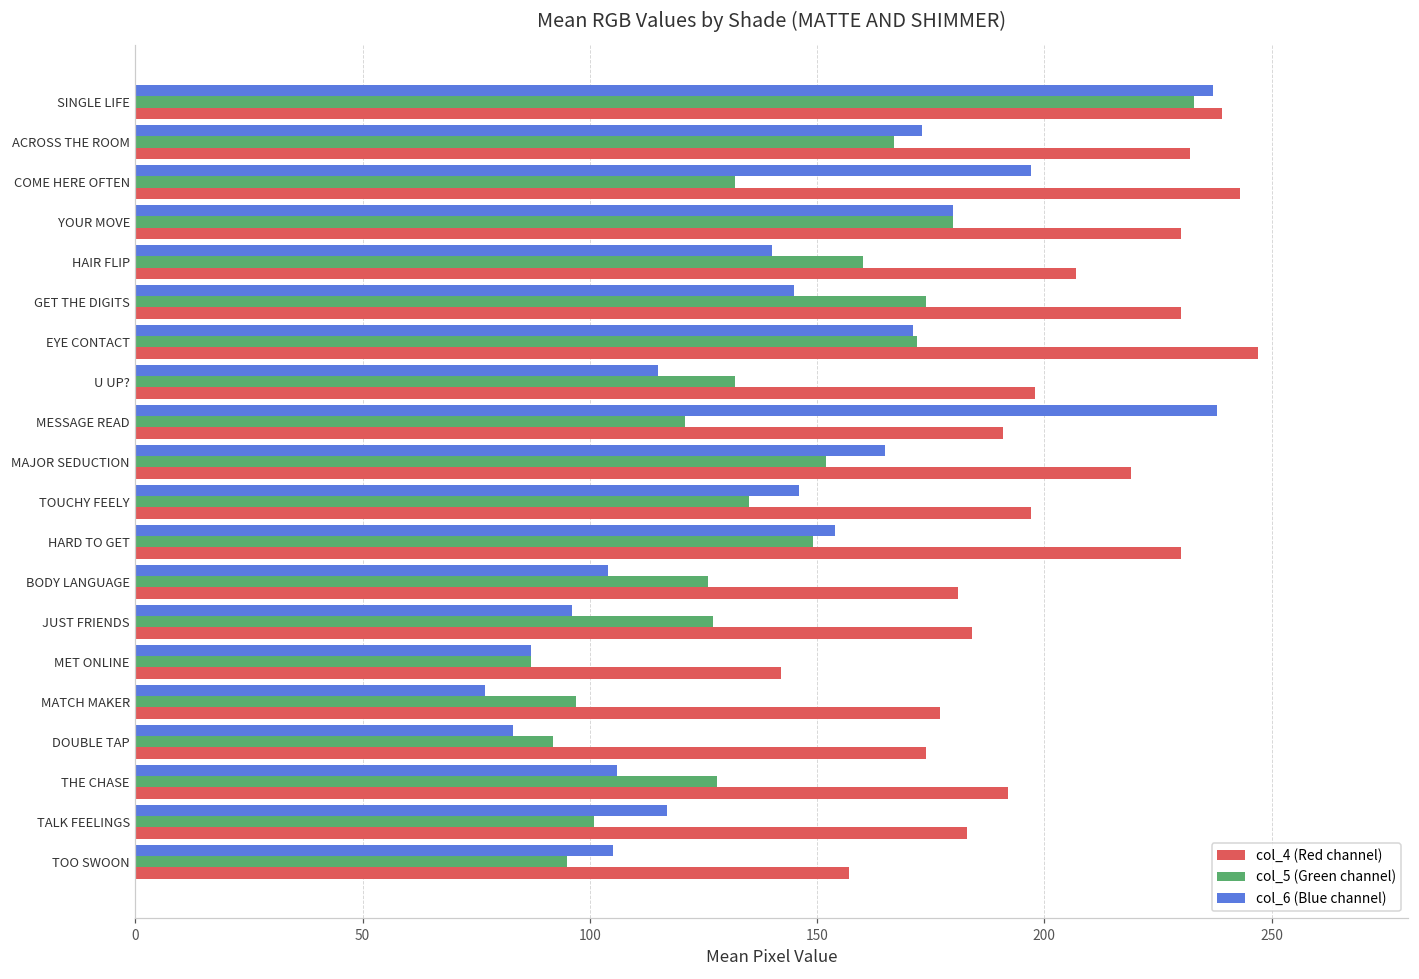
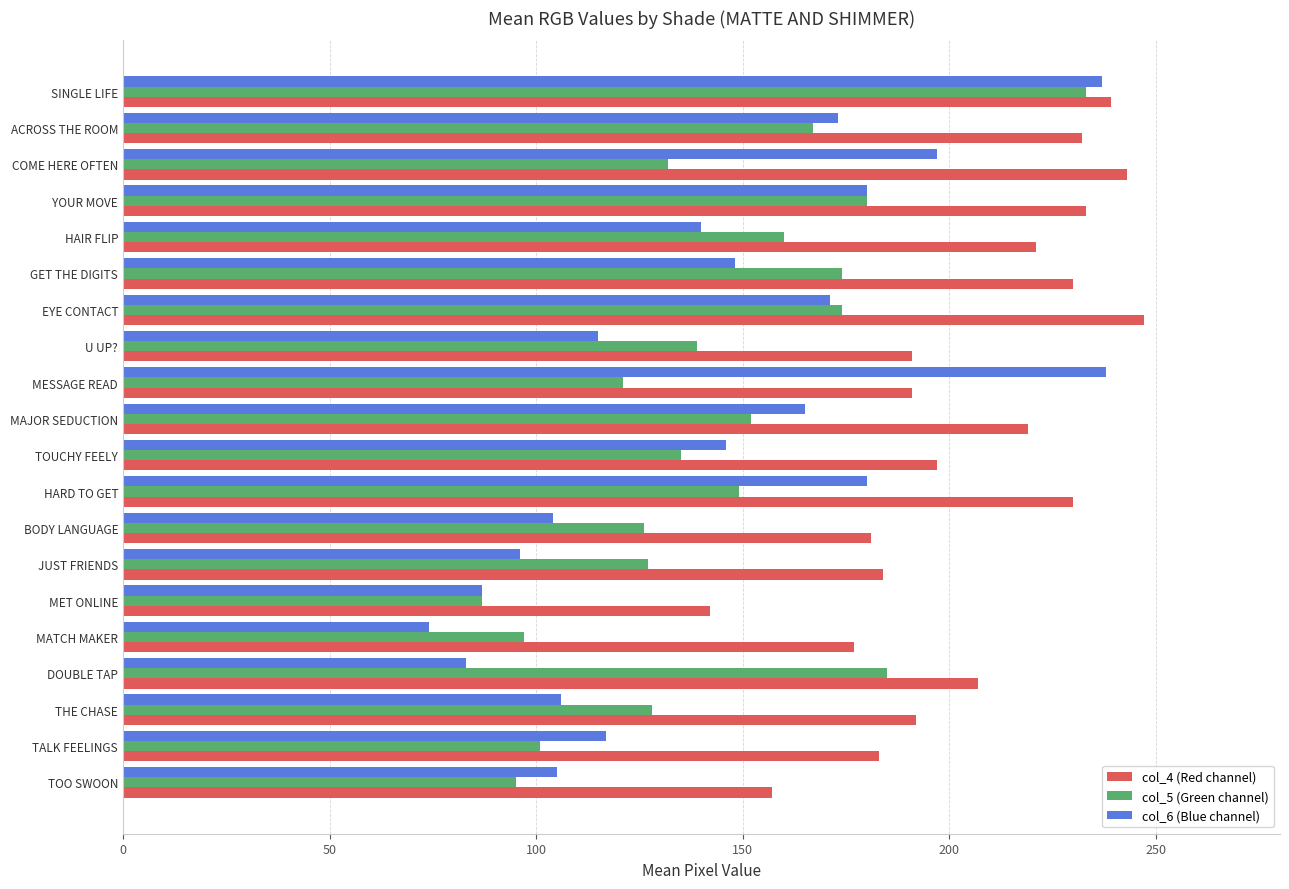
  {
    "col_4 (Red channel)": {
      "SINGLE LIFE": 239,
      "ACROSS THE ROOM": 232,
      "COME HERE OFTEN": 243,
-     "YOUR MOVE": 230,
-     "HAIR FLIP": 207,
+     "YOUR MOVE": 233,
+     "HAIR FLIP": 221,
      "GET THE DIGITS": 230,
      "EYE CONTACT": 247,
-     "U UP?": 198,
+     "U UP?": 191,
      "MESSAGE READ": 191,
      "MAJOR SEDUCTION": 219,
      "TOUCHY FEELY": 197,
      "HARD TO GET": 230,
      "BODY LANGUAGE": 181,
      "JUST FRIENDS": 184,
      "MET ONLINE": 142,
      "MATCH MAKER": 177,
-     "DOUBLE TAP": 174,
+     "DOUBLE TAP": 207,
      "THE CHASE": 192,
      "TALK FEELINGS": 183,
      "TOO SWOON": 157
    },
    "col_5 (Green channel)": {
      "SINGLE LIFE": 233,
      "ACROSS THE ROOM": 167,
      "COME HERE OFTEN": 132,
      "YOUR MOVE": 180,
      "HAIR FLIP": 160,
      "GET THE DIGITS": 174,
-     "EYE CONTACT": 172,
-     "U UP?": 132,
+     "EYE CONTACT": 174,
+     "U UP?": 139,
      "MESSAGE READ": 121,
      "MAJOR SEDUCTION": 152,
      "TOUCHY FEELY": 135,
      "HARD TO GET": 149,
      "BODY LANGUAGE": 126,
      "JUST FRIENDS": 127,
      "MET ONLINE": 87,
      "MATCH MAKER": 97,
-     "DOUBLE TAP": 92,
+     "DOUBLE TAP": 185,
      "THE CHASE": 128,
      "TALK FEELINGS": 101,
      "TOO SWOON": 95
    },
    "col_6 (Blue channel)": {
      "SINGLE LIFE": 237,
      "ACROSS THE ROOM": 173,
      "COME HERE OFTEN": 197,
      "YOUR MOVE": 180,
      "HAIR FLIP": 140,
-     "GET THE DIGITS": 145,
+     "GET THE DIGITS": 148,
      "EYE CONTACT": 171,
      "U UP?": 115,
      "MESSAGE READ": 238,
      "MAJOR SEDUCTION": 165,
      "TOUCHY FEELY": 146,
-     "HARD TO GET": 154,
+     "HARD TO GET": 180,
      "BODY LANGUAGE": 104,
      "JUST FRIENDS": 96,
      "MET ONLINE": 87,
-     "MATCH MAKER": 77,
+     "MATCH MAKER": 74,
      "DOUBLE TAP": 83,
      "THE CHASE": 106,
      "TALK FEELINGS": 117,
      "TOO SWOON": 105
    }
  }
